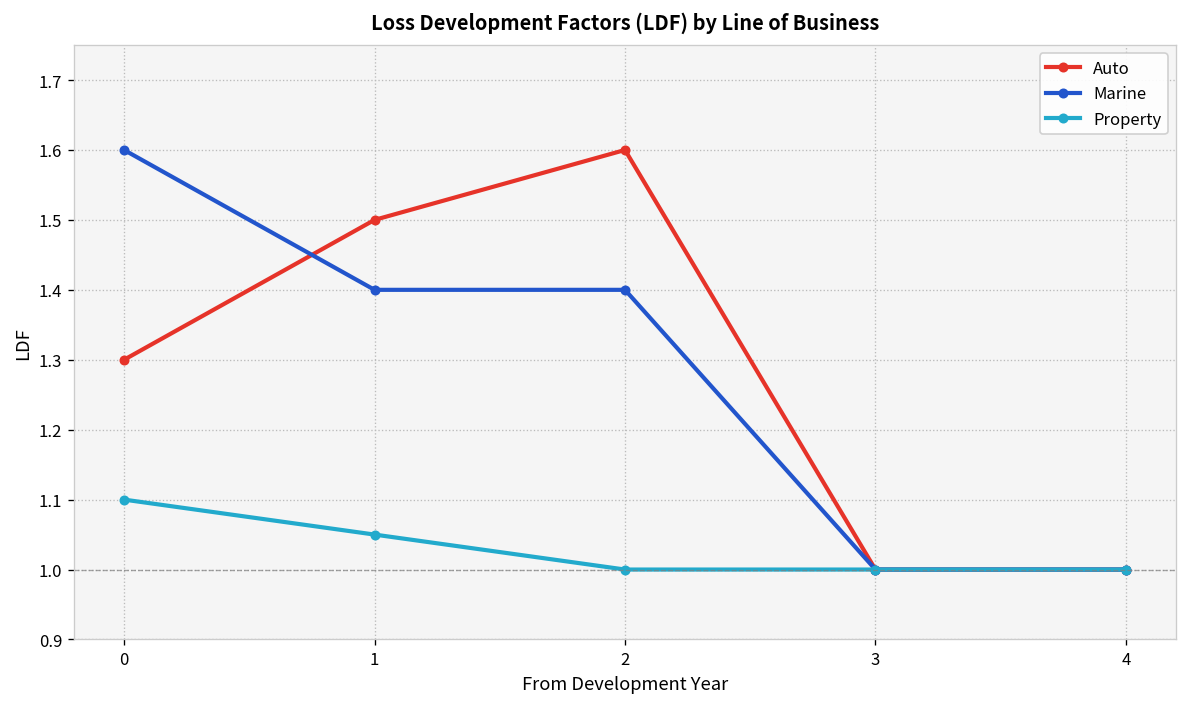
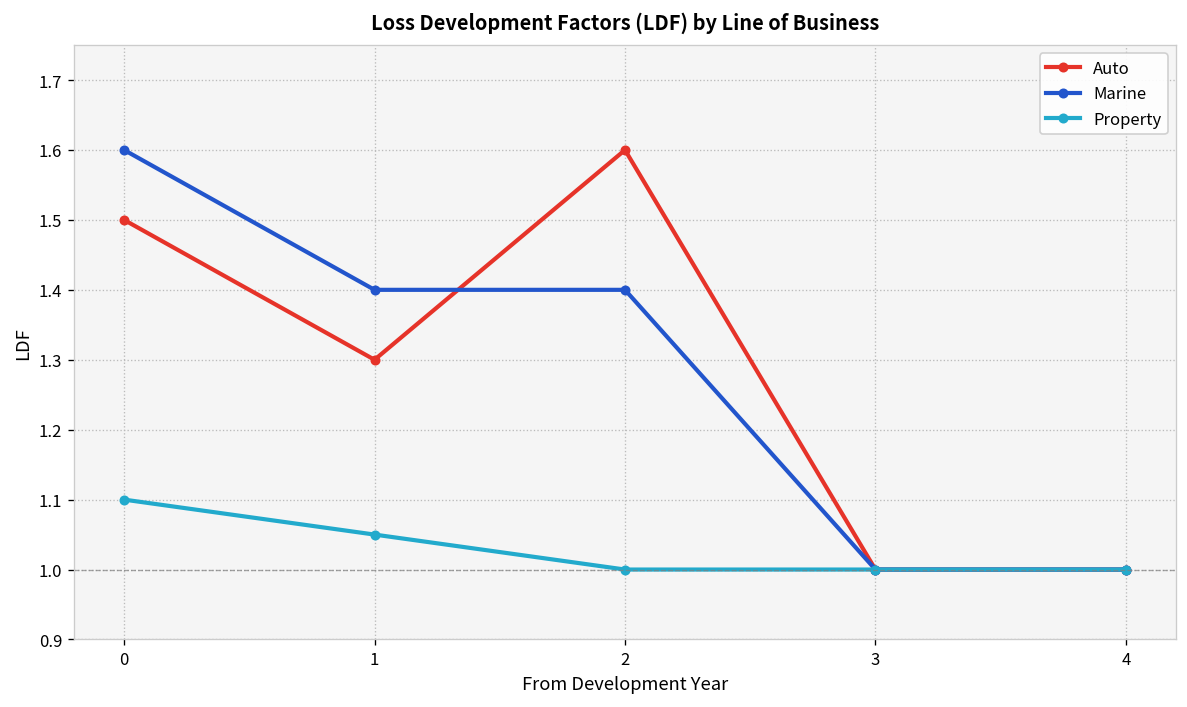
  {
    "Auto": {
-     "0": 1.3,
-     "1": 1.5,
+     "0": 1.5,
+     "1": 1.3,
      "2": 1.6
    },
    "Marine": {
      "0": 1.6,
      "1": 1.4,
      "2": 1.4
    },
    "Property": {
      "0": 1.1,
      "1": 1.05,
      "2": 1.0
    }
  }
